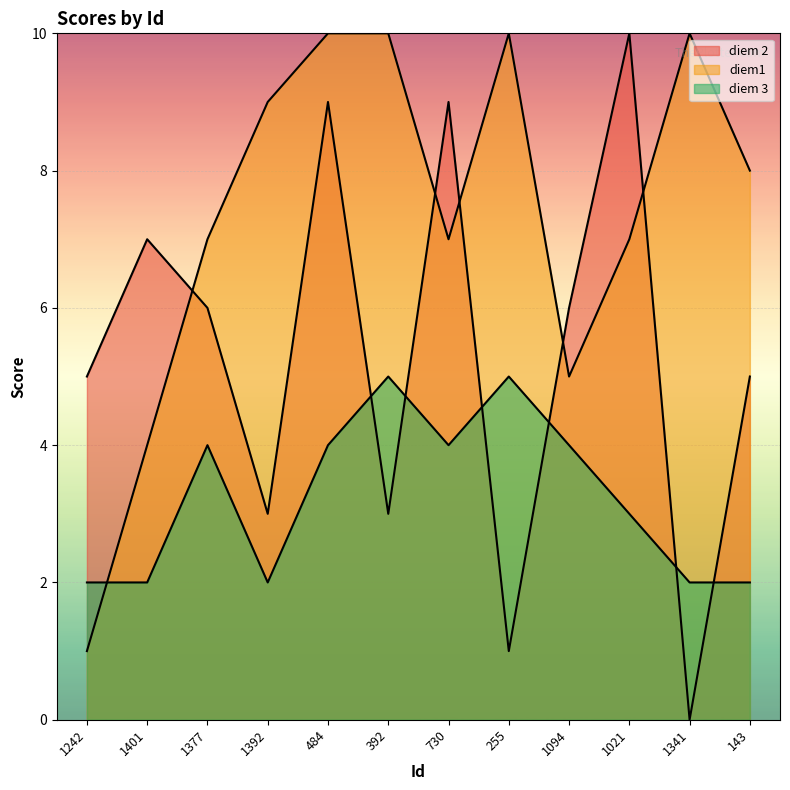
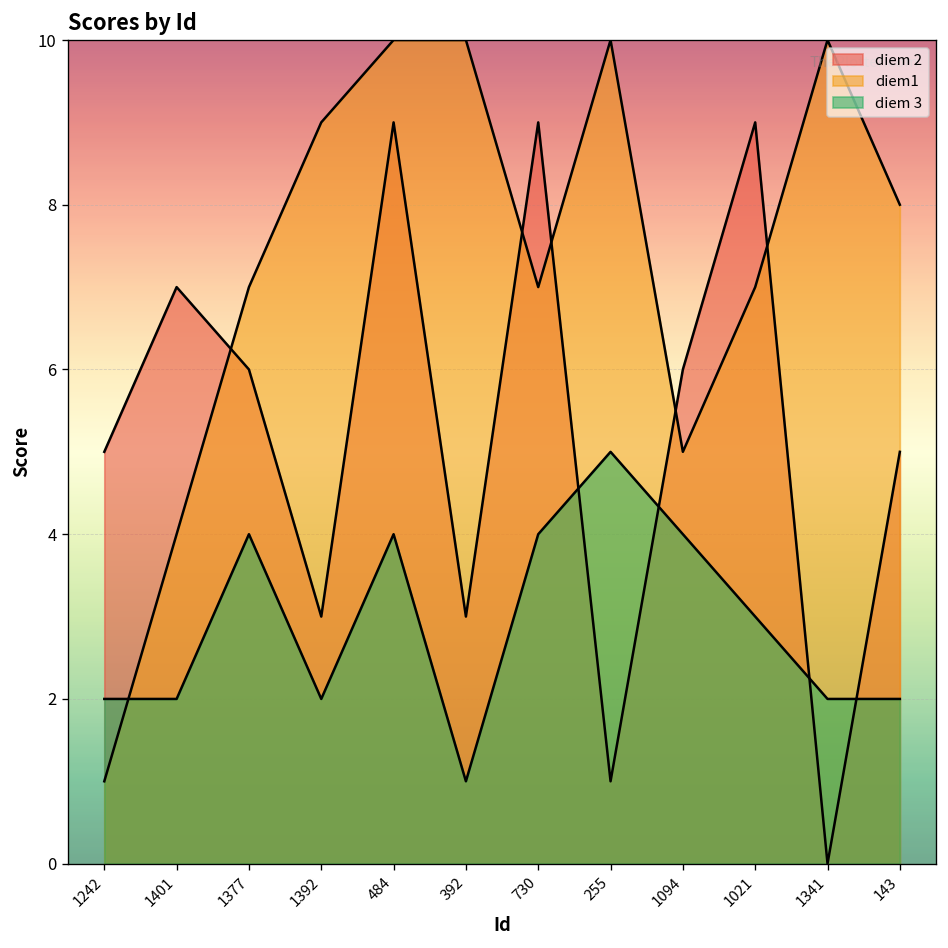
  {
    "diem 2": {
      "1242": 5,
      "1401": 7,
      "1377": 6,
      "1392": 3,
      "484": 9,
      "392": 3,
      "730": 9,
      "255": 1,
      "1094": 6,
-     "1021": 10,
+     "1021": 9,
      "1341": 0,
      "143": 5
    },
    "diem1": {
      "1242": 1,
      "1401": 4,
      "1377": 7,
      "1392": 9,
      "484": 10,
      "392": 10,
      "730": 7,
      "255": 10,
      "1094": 5,
      "1021": 7,
      "1341": 10,
      "143": 8
    },
    "diem 3": {
      "1242": 2,
      "1401": 2,
      "1377": 4,
      "1392": 2,
      "484": 4,
-     "392": 5,
+     "392": 1,
      "730": 4,
      "255": 5,
      "1094": 4,
      "1021": 3,
      "1341": 2,
      "143": 2
    }
  }
